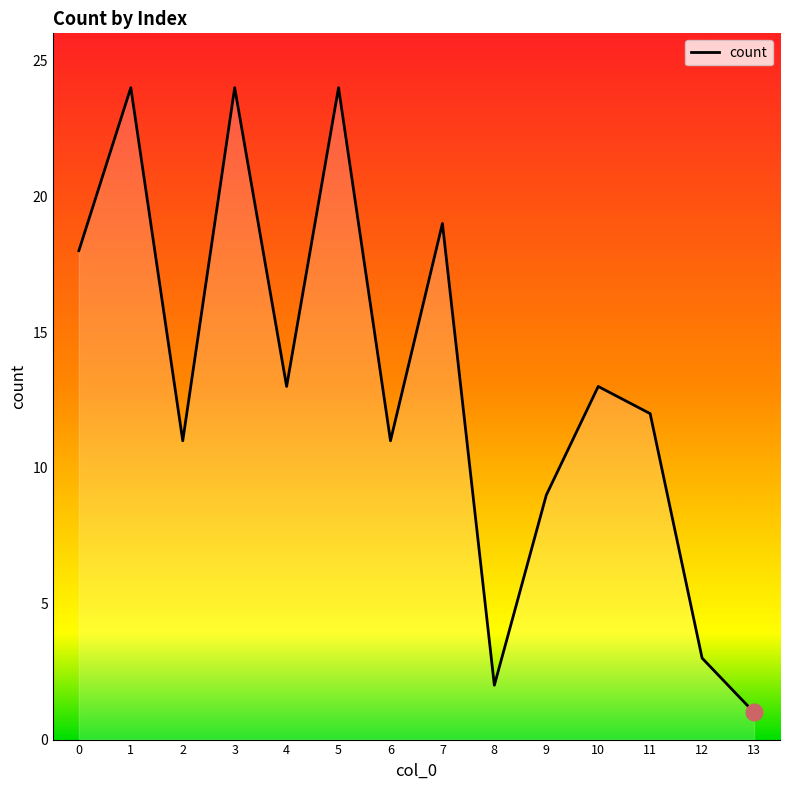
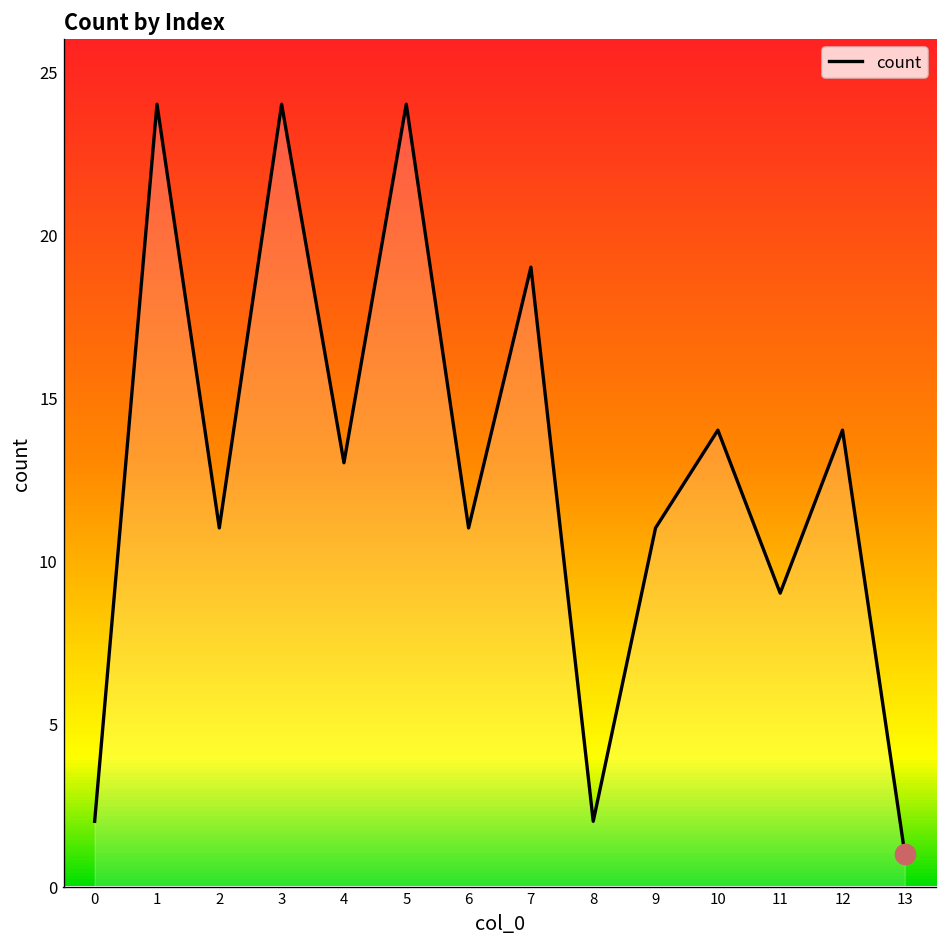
  {
    "count": {
-     "0": 18,
+     "0": 2,
      "1": 24,
      "2": 11,
      "3": 24,
      "4": 13,
      "5": 24,
      "6": 11,
      "7": 19,
      "8": 2,
-     "9": 9,
-     "10": 13,
-     "11": 12,
-     "12": 3
+     "9": 11,
+     "10": 14,
+     "11": 9,
+     "12": 14
    }
  }
